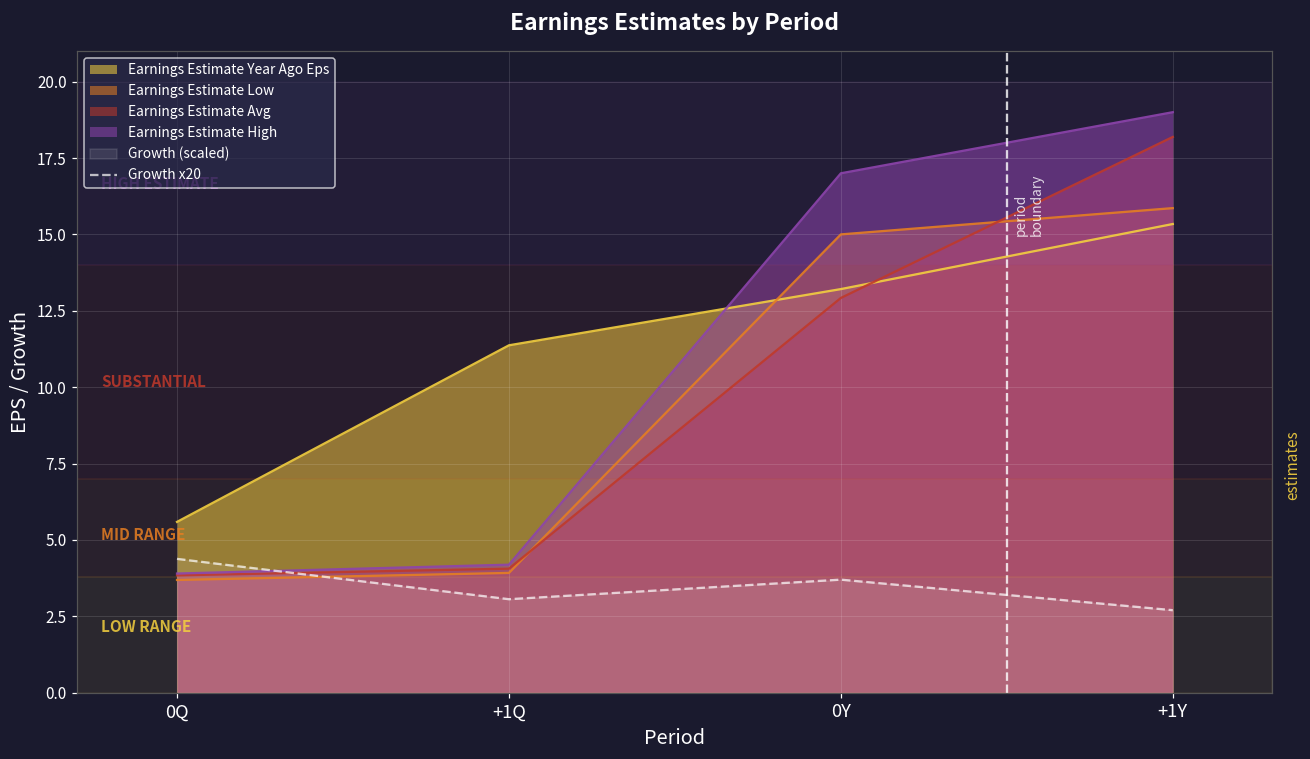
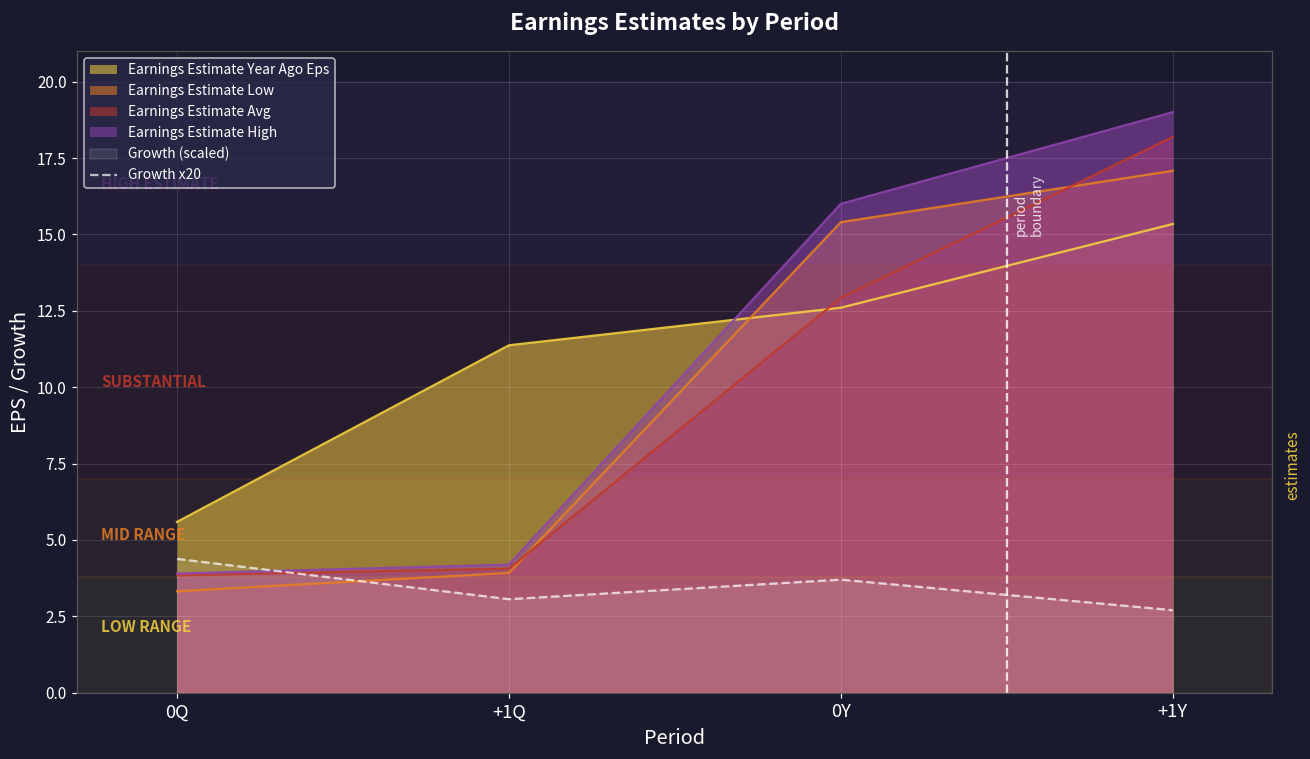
  {
    "Earnings Estimate Year Ago Eps": {
      "0Q": 5.6,
      "+1Q": 11.4,
-     "0Y": 13.2,
+     "0Y": 12.6,
      "+1Y": 15.3
    },
    "Earnings Estimate Low": {
-     "0Q": 3.7,
+     "0Q": 3.3,
      "+1Q": 3.9,
-     "0Y": 15.0,
-     "+1Y": 15.9
+     "0Y": 15.4,
+     "+1Y": 17.1
    },
    "Earnings Estimate Avg": {
      "+1Q": 4.1,
      "0Y": 12.9,
      "+1Y": 18.2
    },
    "Earnings Estimate High": {
      "+1Q": 4.2,
-     "0Y": 17,
+     "0Y": 16,
      "+1Y": 19
    },
    "Growth (scaled)": {
      "0Q": 4.4,
      "+1Q": 3.1,
      "0Y": 3.7,
      "+1Y": 2.7
    }
  }
